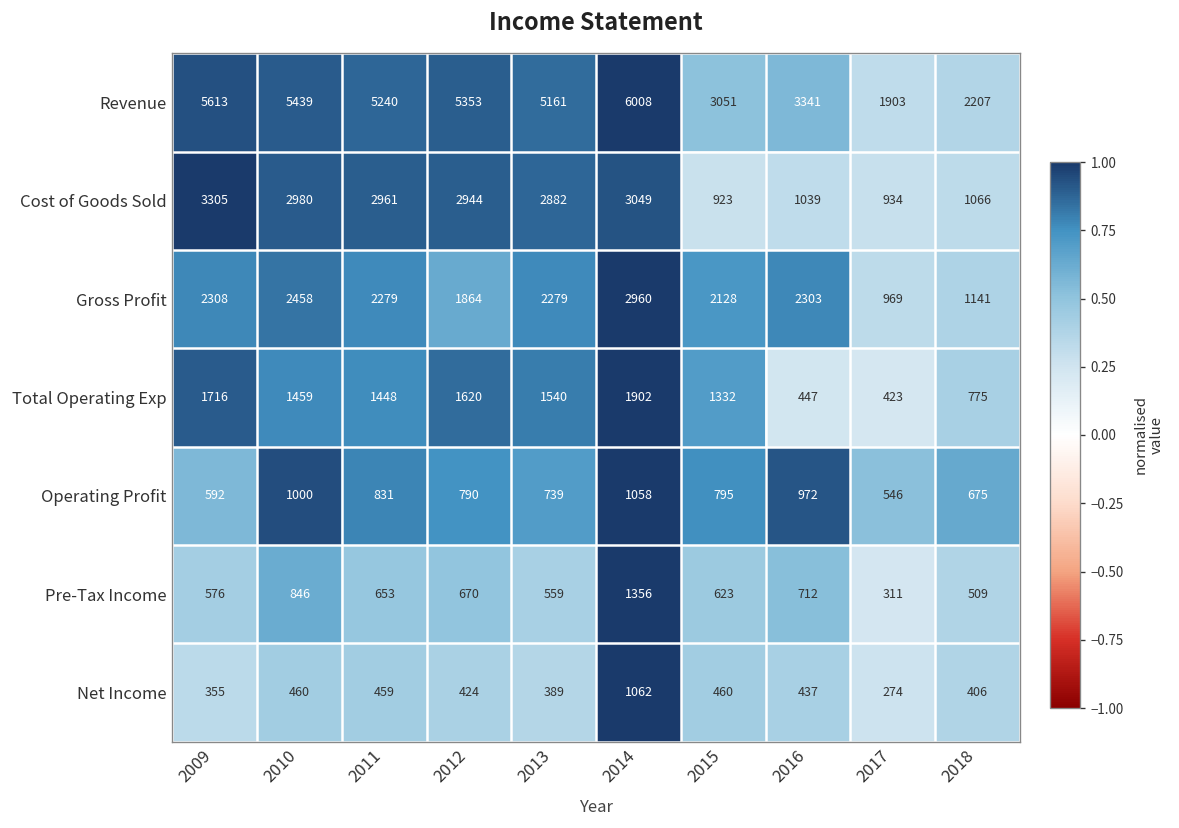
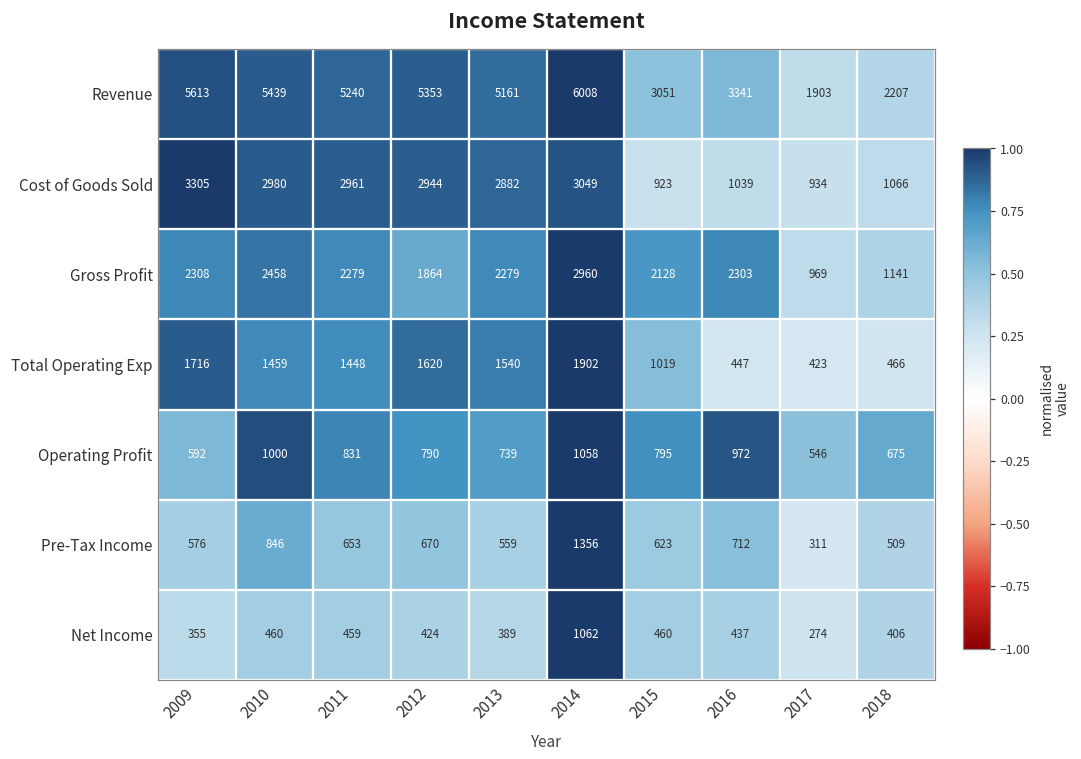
  {
    "Revenue": {
      "2009": 5613,
      "2010": 5439,
      "2011": 5240,
      "2012": 5353,
      "2013": 5161,
      "2014": 6008,
      "2015": 3051,
      "2016": 3341,
      "2017": 1903,
      "2018": 2207
    },
    "Cost of Goods Sold": {
      "2009": 3305,
      "2010": 2980,
      "2011": 2961,
      "2012": 2944,
      "2013": 2882,
      "2014": 3049,
      "2015": 923,
      "2016": 1039,
      "2017": 934,
      "2018": 1066
    },
    "Gross Profit": {
      "2009": 2308,
      "2010": 2458,
      "2011": 2279,
      "2012": 1864,
      "2013": 2279,
      "2014": 2960,
      "2015": 2128,
      "2016": 2303,
      "2017": 969,
      "2018": 1141
    },
    "Total Operating Exp": {
      "2009": 1716,
      "2010": 1459,
      "2011": 1448,
      "2012": 1620,
      "2013": 1540,
      "2014": 1902,
-     "2015": 1332,
+     "2015": 1019,
      "2016": 447,
      "2017": 423,
-     "2018": 775
+     "2018": 466
    },
    "Operating Profit": {
      "2009": 592,
      "2010": 1000,
      "2011": 831,
      "2012": 790,
      "2013": 739,
      "2014": 1058,
      "2015": 795,
      "2016": 972,
      "2017": 546,
      "2018": 675
    },
    "Pre-Tax Income": {
      "2009": 576,
      "2010": 846,
      "2011": 653,
      "2012": 670,
      "2013": 559,
      "2014": 1356,
      "2015": 623,
      "2016": 712,
      "2017": 311,
      "2018": 509
    },
    "Net Income": {
      "2009": 355,
      "2010": 460,
      "2011": 459,
      "2012": 424,
      "2013": 389,
      "2014": 1062,
      "2015": 460,
      "2016": 437,
      "2017": 274,
      "2018": 406
    }
  }
